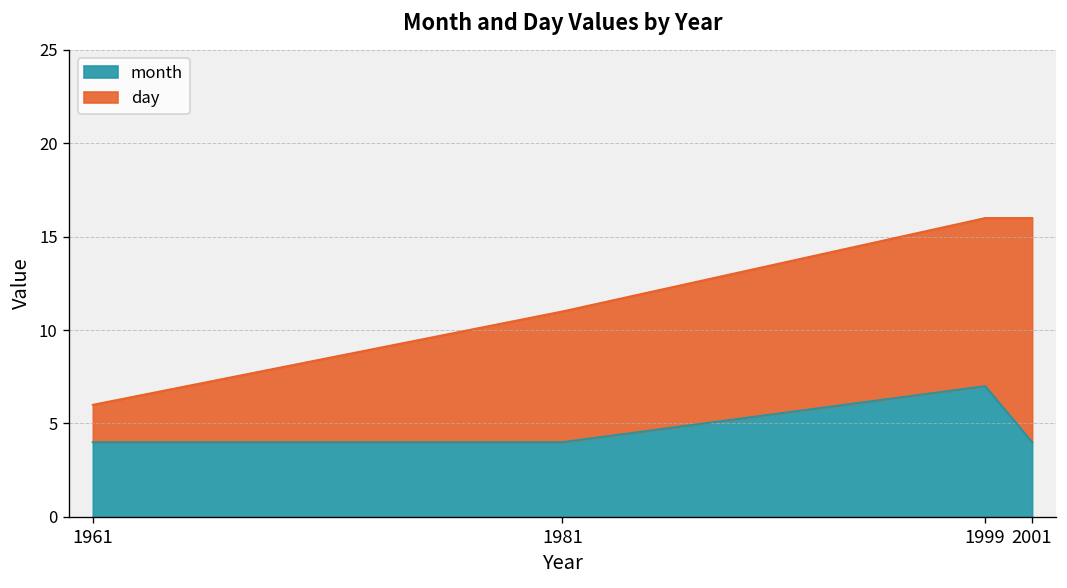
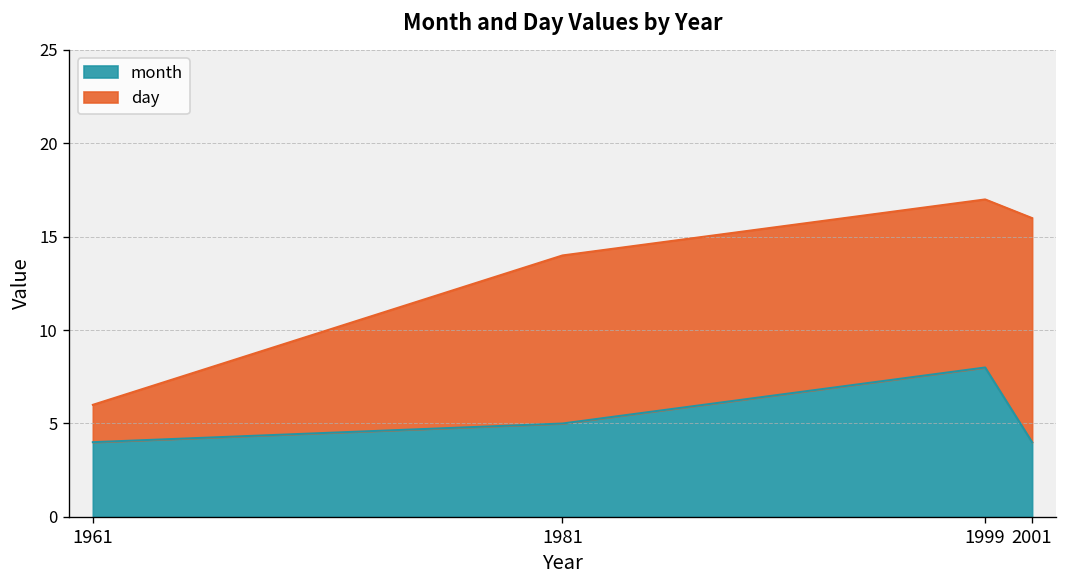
  {
    "month": {
      "1961": 4,
-     "1981": 4,
-     "1999": 7,
+     "1981": 5,
+     "1999": 8,
      "2001": 4
    },
    "day": {
      "1961": 2,
-     "1981": 7,
+     "1981": 9,
      "1999": 9,
      "2001": 12
    }
  }
